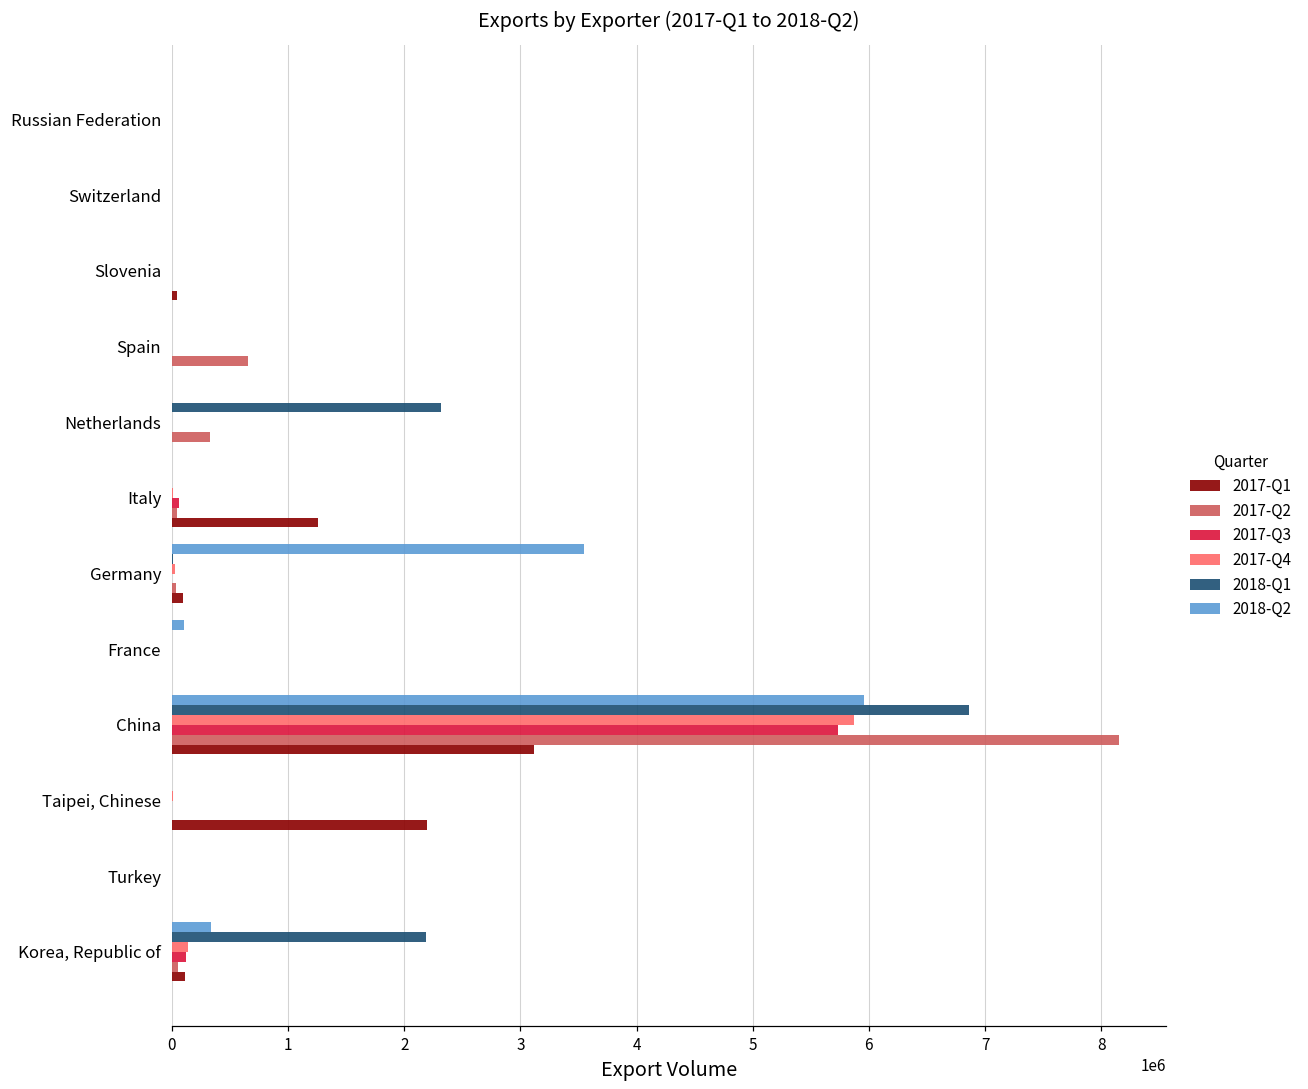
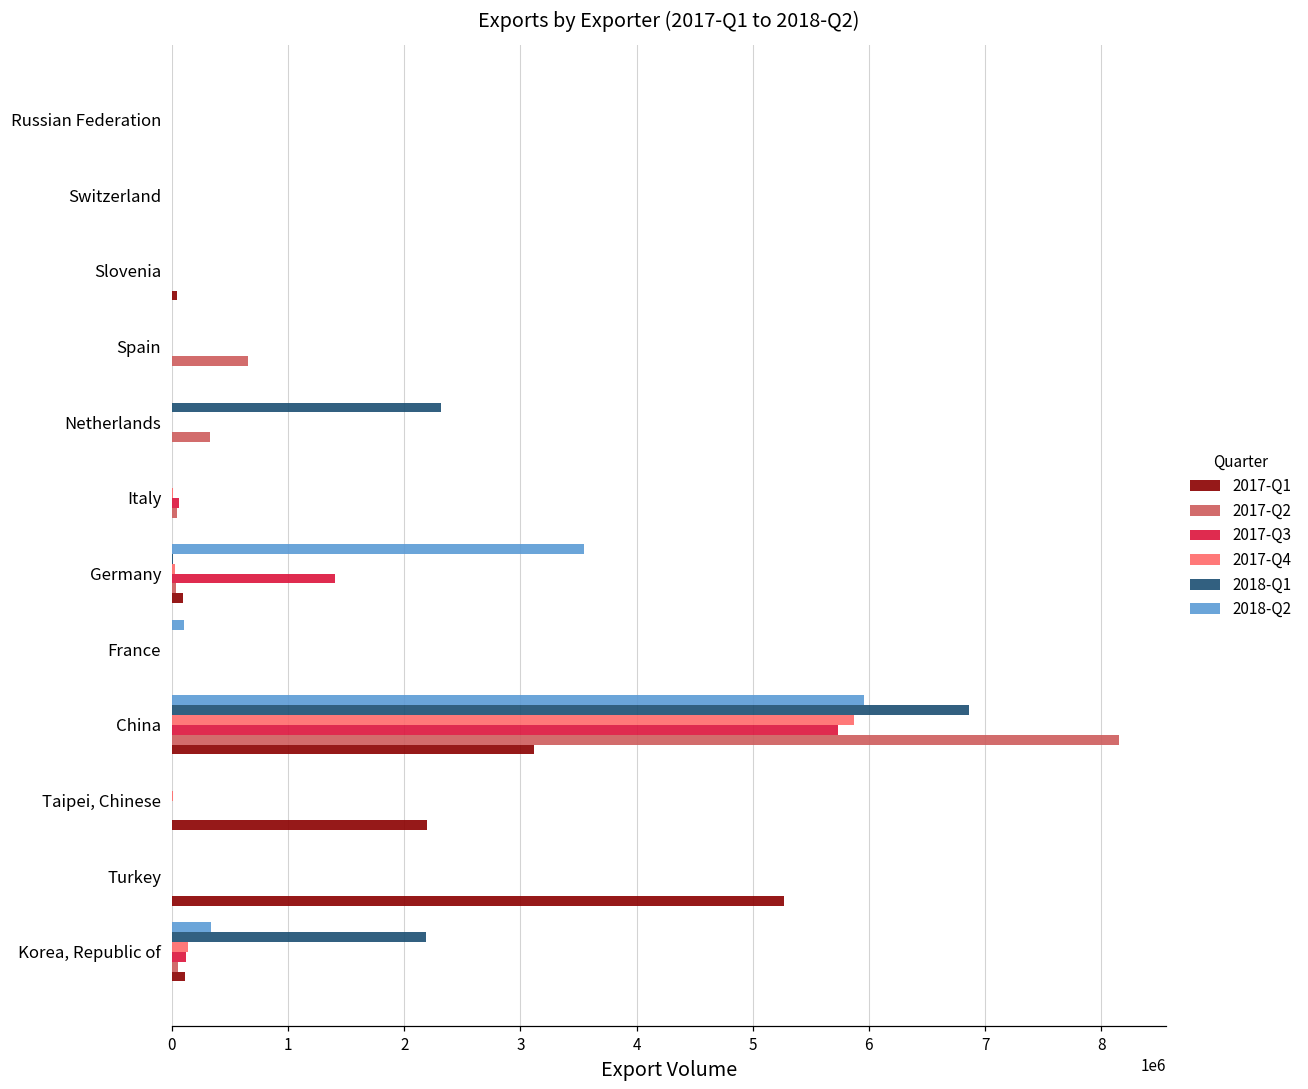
  {
    "2017-Q1": {
      "Russian Federation": 0,
      "Switzerland": 0,
      "Slovenia": 40000,
      "Spain": 0,
      "Netherlands": 0,
-     "Italy": 1260000,
+     "Italy": 0,
      "Germany": 90000,
      "France": 0,
      "China": 3120000,
      "Taipei, Chinese": 2200000,
-     "Turkey": 0,
+     "Turkey": 5270000,
      "Korea, Republic of": 120000
    },
    "2017-Q3": {
      "Russian Federation": 0,
      "Switzerland": 0,
      "Slovenia": 0,
      "Netherlands": 0,
      "Italy": 60000,
-     "Germany": 0,
+     "Germany": 1400000,
      "China": 5740000,
      "Korea, Republic of": 120000
    },
    "2018-Q1": {
      "Switzerland": 0,
      "Slovenia": 0,
      "Spain": 0,
      "Netherlands": 2310000,
      "China": 6860000,
      "Korea, Republic of": 2190000
    },
    "2018-Q2": {
      "Russian Federation": 0,
      "Switzerland": 0,
      "Slovenia": 0,
      "Netherlands": 0,
      "Germany": 3550000,
      "France": 100000,
      "China": 5960000,
      "Taipei, Chinese": 0,
      "Korea, Republic of": 340000
    }
  }
